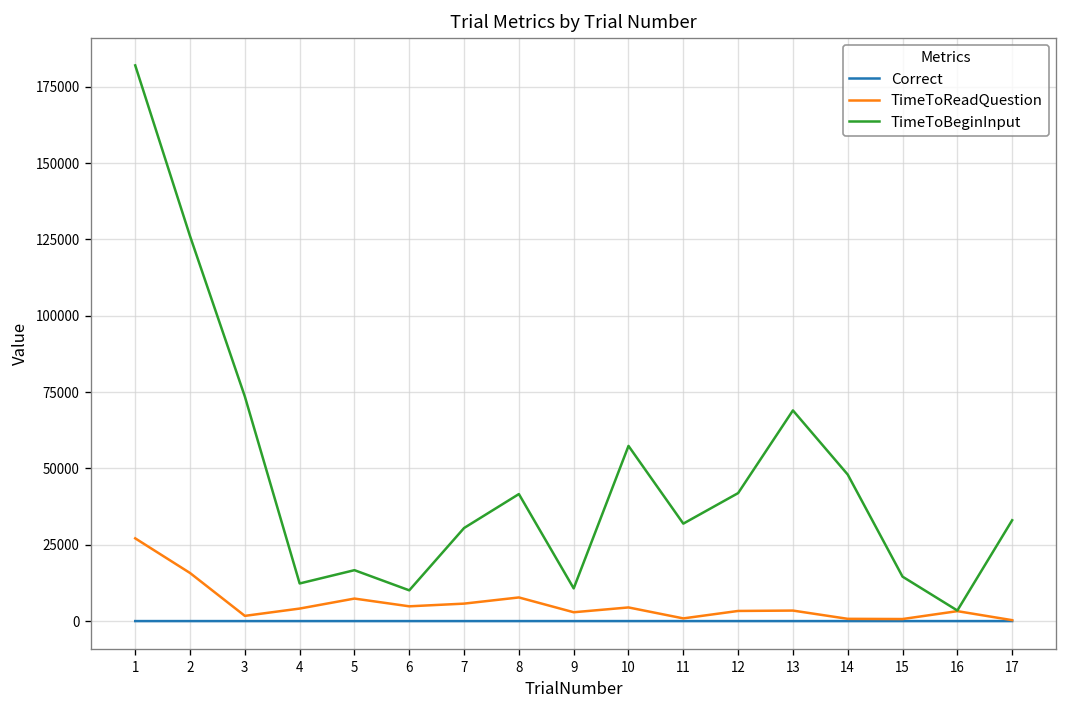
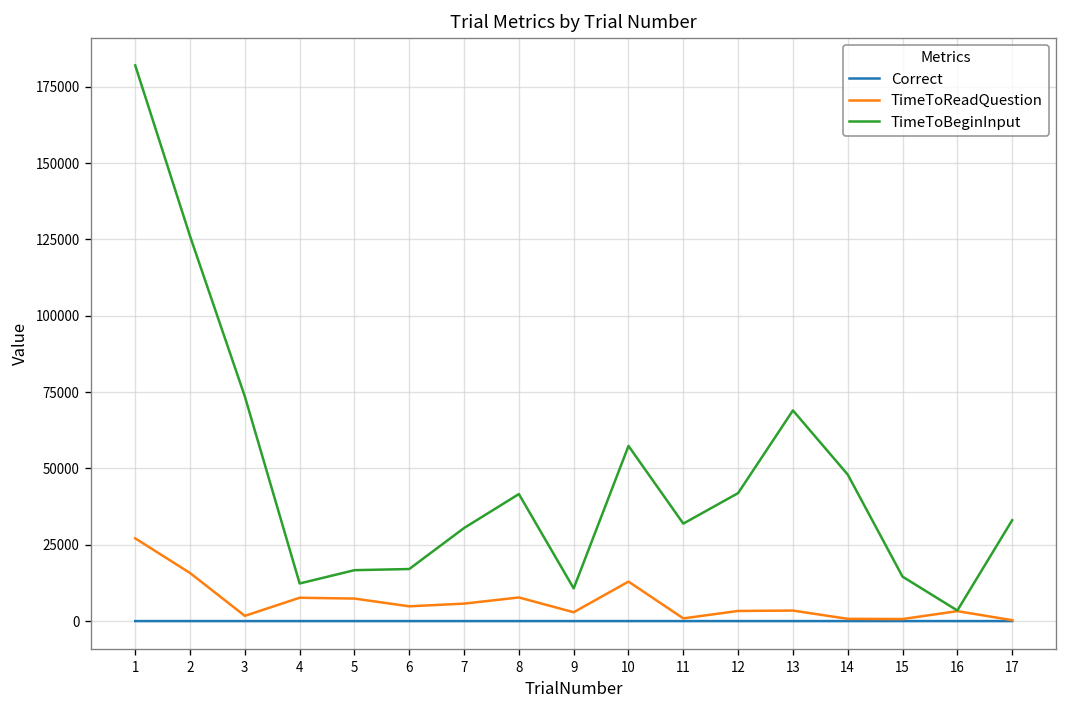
  {
    "Correct": {
      "1": 0,
      "2": 0,
      "3": 0,
      "4": 0,
      "5": 0,
      "6": 0,
      "7": 0,
      "8": 0,
      "9": 0,
      "10": 0,
      "12": 0,
      "13": 0,
      "16": 0
    },
    "TimeToReadQuestion": {
      "1": 27000,
      "2": 16000,
      "3": 2000,
-     "4": 4000,
+     "4": 8000,
      "5": 7000,
      "6": 5000,
      "7": 6000,
      "8": 8000,
      "9": 3000,
-     "10": 4000,
+     "10": 13000,
      "12": 3000,
      "13": 3000
    },
    "TimeToBeginInput": {
      "1": 182000,
      "2": 126000,
      "3": 74000,
      "4": 12000,
      "5": 17000,
-     "6": 10000,
+     "6": 17000,
      "7": 30000,
      "8": 42000,
      "9": 11000,
      "10": 57000,
      "11": 32000,
      "12": 42000,
      "13": 69000,
      "14": 48000,
      "15": 15000,
      "17": 33000
    }
  }
